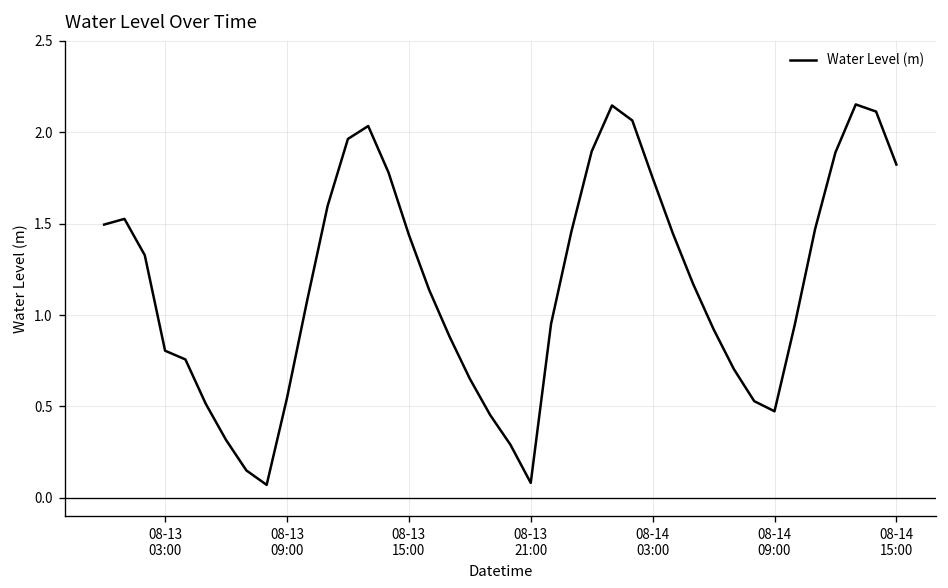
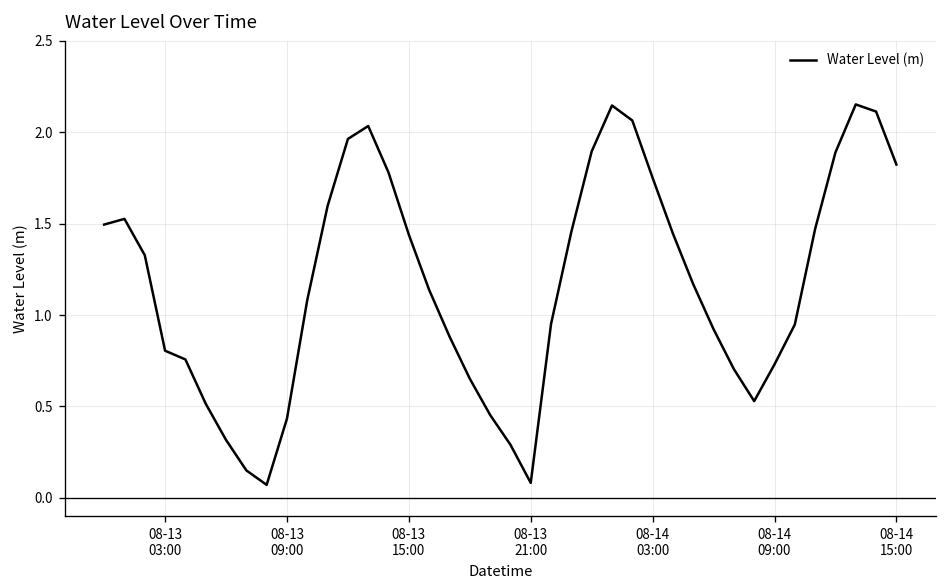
  {
    "08-13 03:00": 0.81,
-   "08-13 09:00": 0.55,
+   "08-13 09:00": 0.43,
    "08-13 15:00": 1.44,
    "08-13 21:00": 0.08,
    "08-14 03:00": 1.75,
-   "08-14 09:00": 0.47,
+   "08-14 09:00": 0.73,
    "08-14 15:00": 1.82
  }
